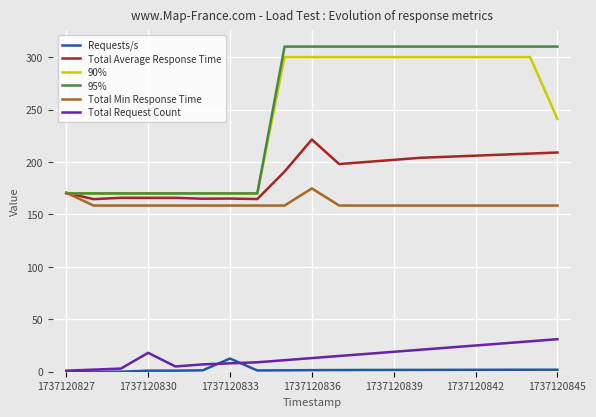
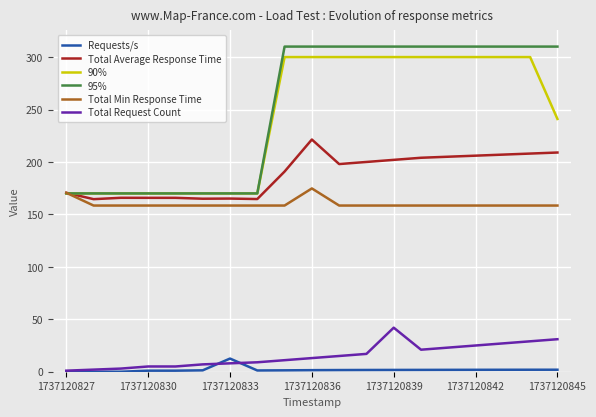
  {
    "Requests/s": {
      "1737120830": 1,
      "1737120833": 13,
      "1737120836": 2,
      "1737120839": 2,
      "1737120842": 2,
      "1737120845": 2
    },
    "Total Average Response Time": {
      "1737120830": 166,
      "1737120833": 165,
      "1737120836": 221,
      "1737120839": 202,
      "1737120842": 206,
      "1737120845": 209
    },
    "90%": {
      "1737120836": 300,
      "1737120839": 300,
      "1737120842": 300,
      "1737120845": 241
    },
    "95%": {
      "1737120836": 310,
      "1737120839": 310,
      "1737120842": 310,
      "1737120845": 310
    },
    "Total Min Response Time": {
      "1737120830": 158,
      "1737120833": 158,
      "1737120836": 175,
      "1737120839": 158,
      "1737120842": 158,
      "1737120845": 158
    },
    "Total Request Count": {
-     "1737120830": 18,
+     "1737120830": 5,
      "1737120833": 8,
      "1737120836": 13,
-     "1737120839": 19,
+     "1737120839": 42,
      "1737120842": 25,
      "1737120845": 31
    }
  }
